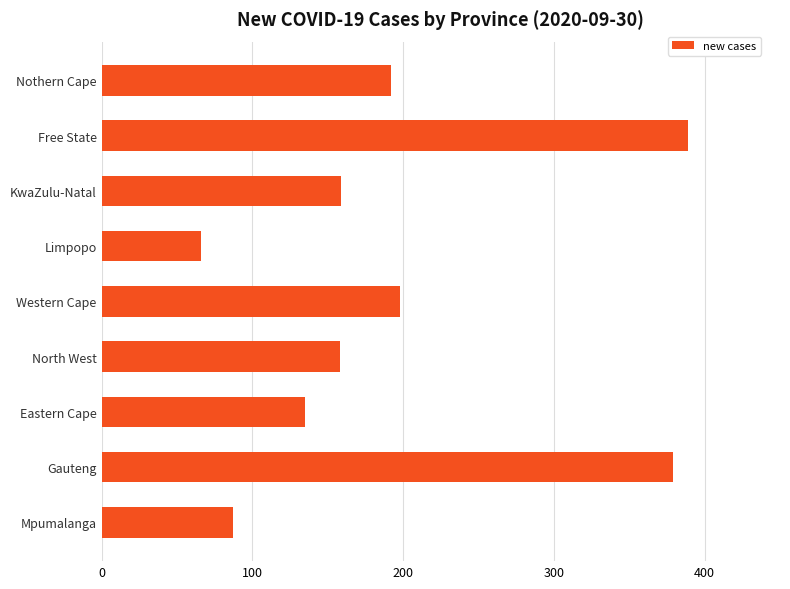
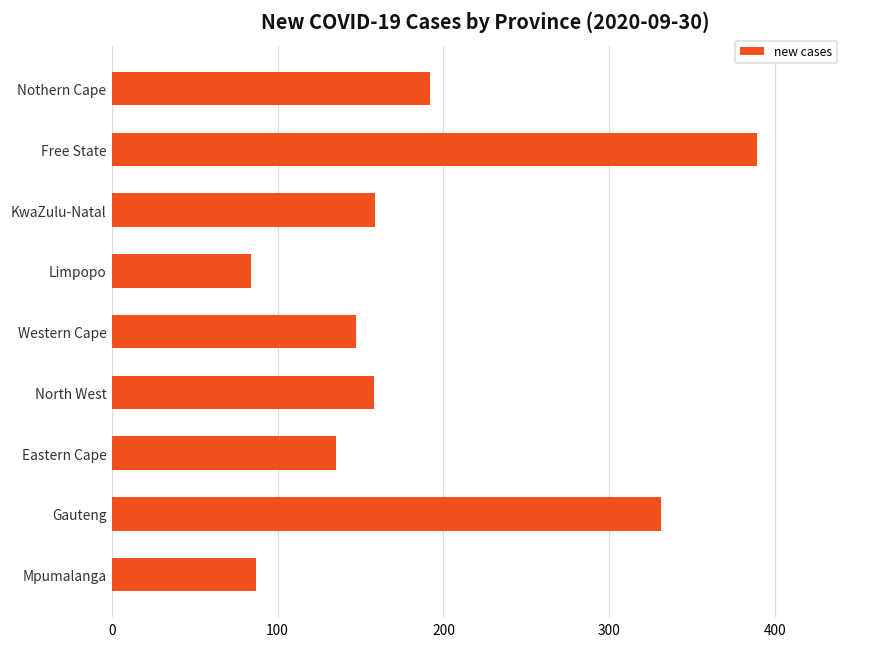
  {
    "Nothern Cape": 192,
    "Free State": 389,
    "KwaZulu-Natal": 159,
-   "Limpopo": 66,
-   "Western Cape": 198,
+   "Limpopo": 84,
+   "Western Cape": 147,
    "North West": 158,
    "Eastern Cape": 135,
-   "Gauteng": 379,
+   "Gauteng": 331,
    "Mpumalanga": 87
  }
